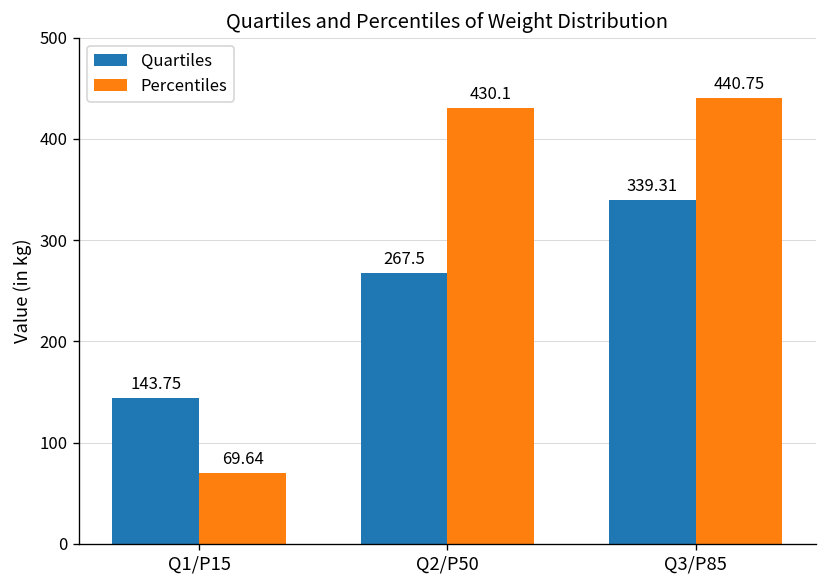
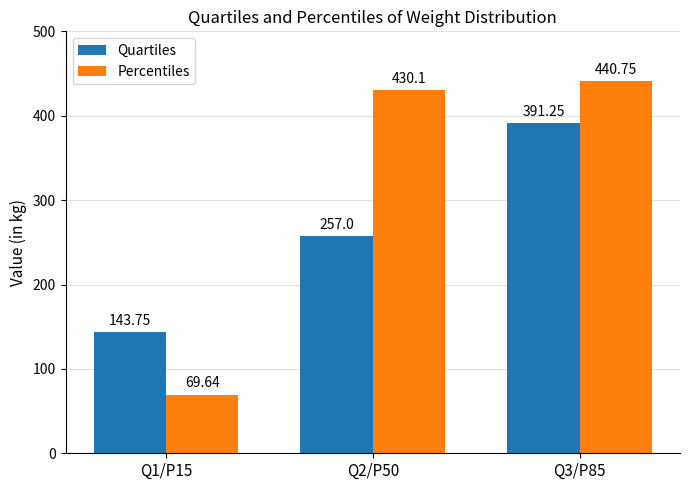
  {
    "Quartiles": {
      "Q1/P15": 143.75,
-     "Q2/P50": 267.5,
-     "Q3/P85": 339.31
+     "Q2/P50": 257.0,
+     "Q3/P85": 391.25
    },
    "Percentiles": {
      "Q1/P15": 69.64,
      "Q2/P50": 430.1,
      "Q3/P85": 440.75
    }
  }
